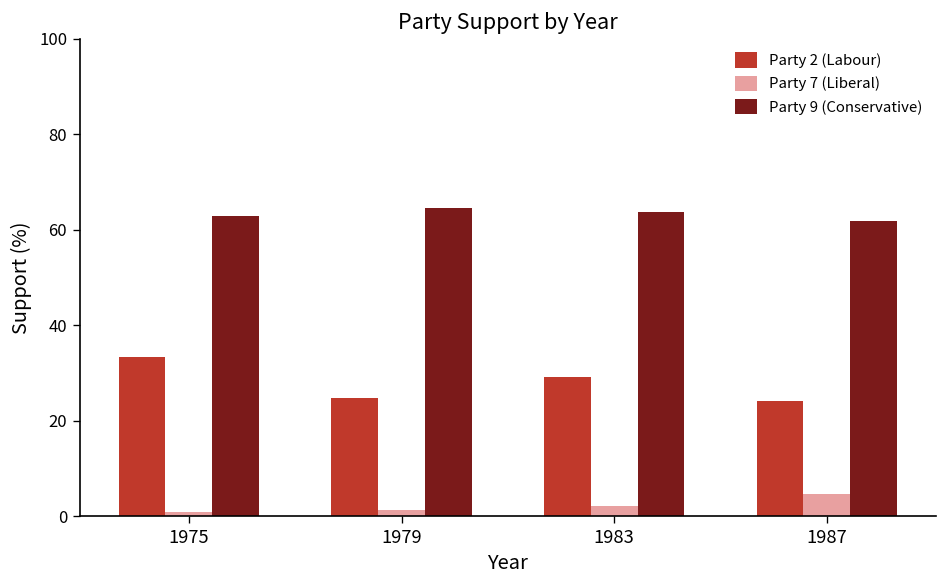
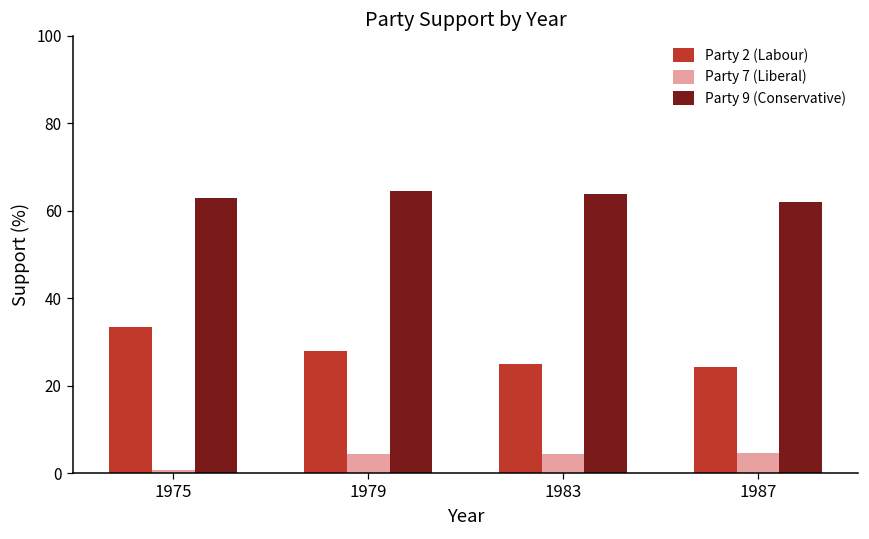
  {
    "Party 2 (Labour)": {
      "1975": 33,
-     "1979": 25,
-     "1983": 29,
+     "1979": 28,
+     "1983": 25,
      "1987": 24
    },
    "Party 7 (Liberal)": {
      "1975": 1,
-     "1979": 1,
-     "1983": 2,
+     "1979": 4,
+     "1983": 4,
      "1987": 5
    },
    "Party 9 (Conservative)": {
      "1975": 63,
      "1979": 65,
      "1983": 64,
      "1987": 62
    }
  }
